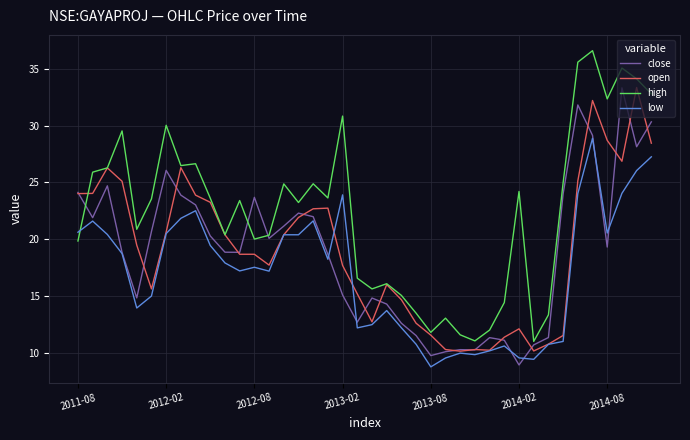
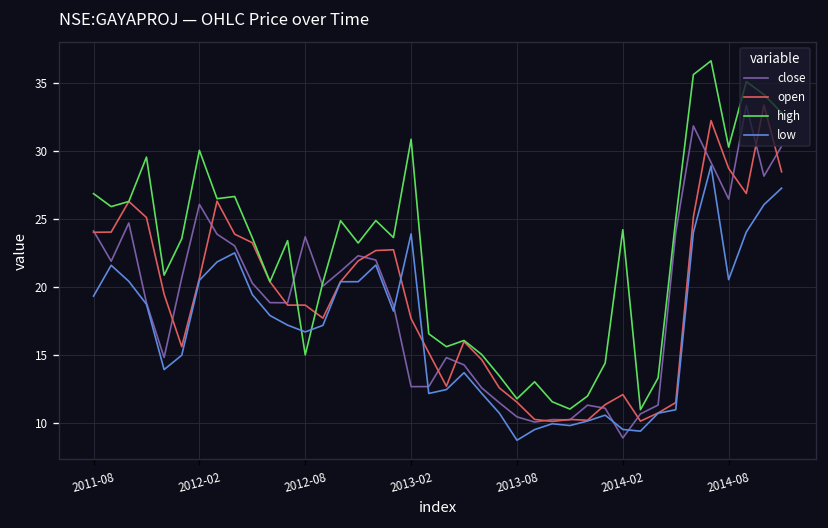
  {
    "close": {
      "2012-02": 26.1,
      "2012-08": 23.7,
-     "2013-02": 15.1,
-     "2013-08": 9.8,
+     "2013-02": 12.7,
+     "2013-08": 10.5,
      "2014-02": 8.9,
-     "2014-08": 19.3
+     "2014-08": 26.5
    },
    "open": {
      "2012-08": 18.7,
      "2013-02": 17.7,
      "2013-08": 11.6,
      "2014-02": 12.1,
      "2014-08": 28.7
    },
    "high": {
-     "2011-08": 19.8,
+     "2011-08": 26.9,
      "2012-02": 30.0,
-     "2012-08": 20.0,
+     "2012-08": 15.0,
      "2013-02": 30.8,
      "2013-08": 11.8,
      "2014-02": 24.2,
-     "2014-08": 32.3
+     "2014-08": 30.3
    },
    "low": {
-     "2011-08": 20.6,
-     "2012-08": 17.5,
+     "2011-08": 19.3,
+     "2012-08": 16.7,
      "2013-02": 23.9,
      "2013-08": 8.8,
      "2014-02": 9.6,
      "2014-08": 20.5
    }
  }
